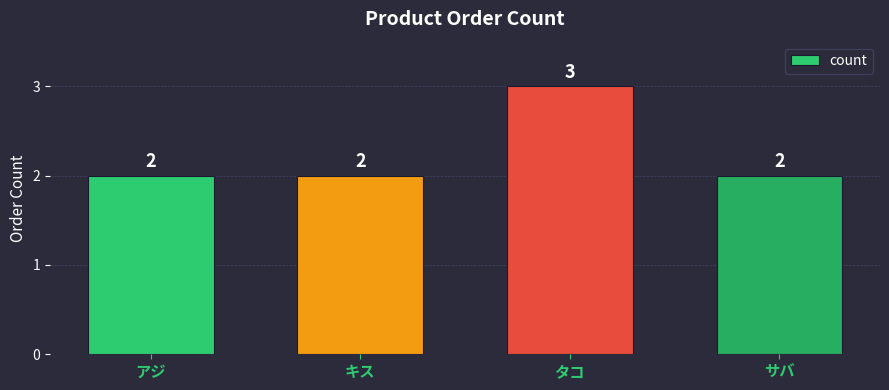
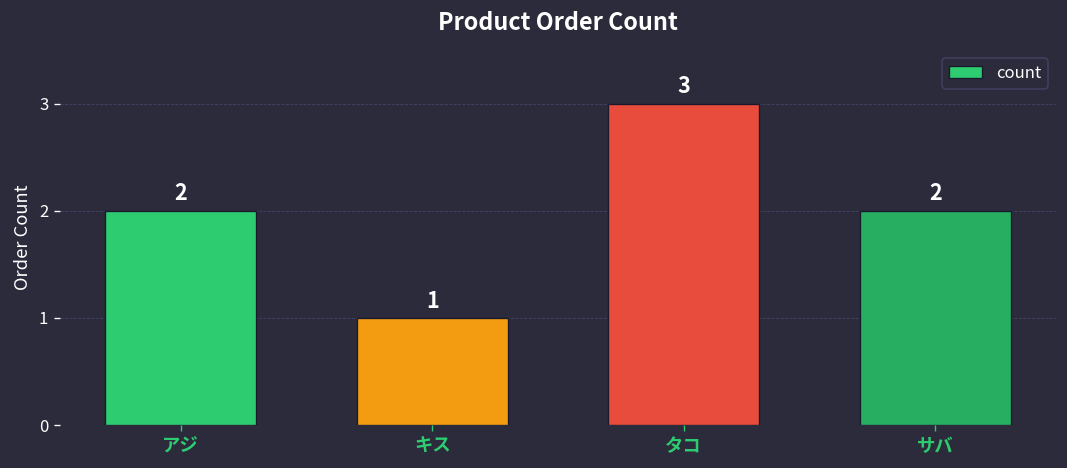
  {
    "アジ": 2,
-   "キス": 2,
+   "キス": 1,
    "タコ": 3,
    "サバ": 2
  }
